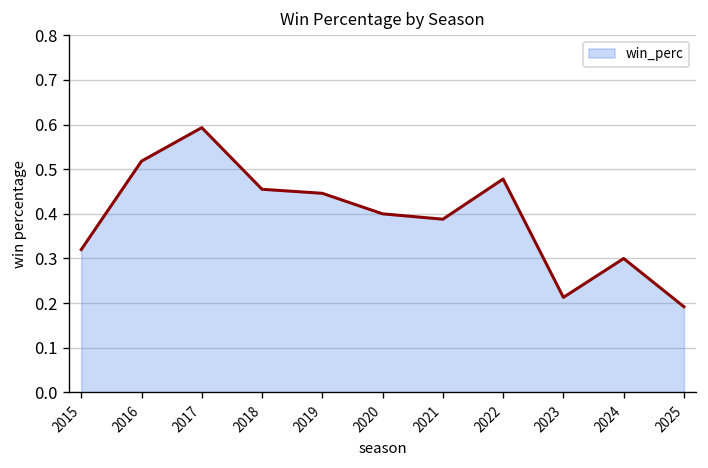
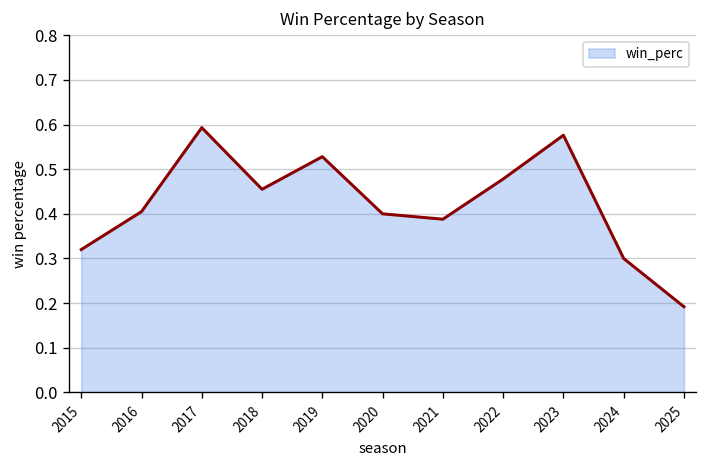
  {
    "2015": 0.32,
-   "2016": 0.52,
+   "2016": 0.41,
    "2017": 0.59,
    "2018": 0.46,
-   "2019": 0.45,
+   "2019": 0.53,
    "2020": 0.40,
    "2021": 0.39,
    "2022": 0.48,
-   "2023": 0.21,
+   "2023": 0.58,
    "2024": 0.30,
    "2025": 0.19
  }
